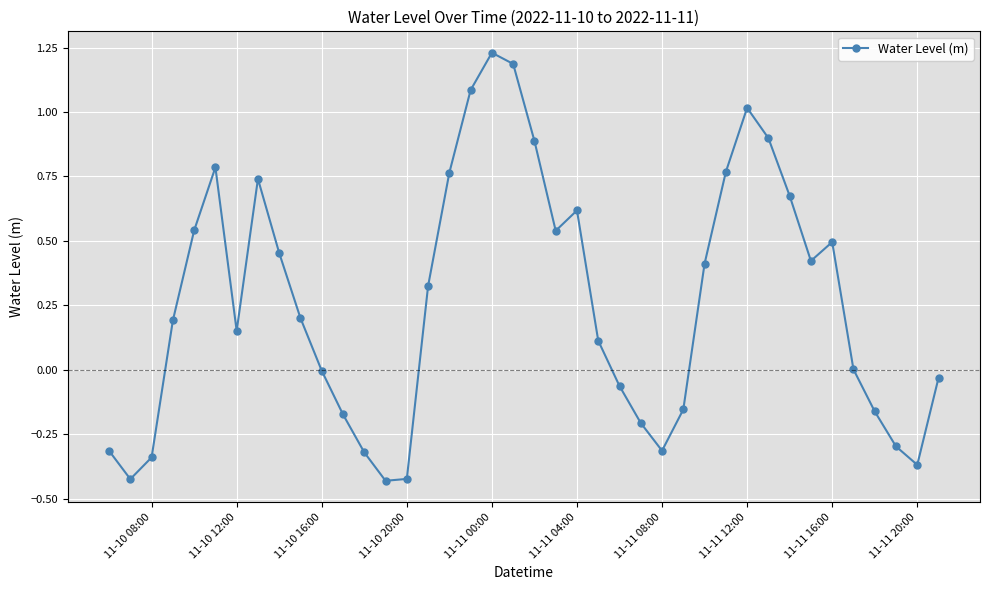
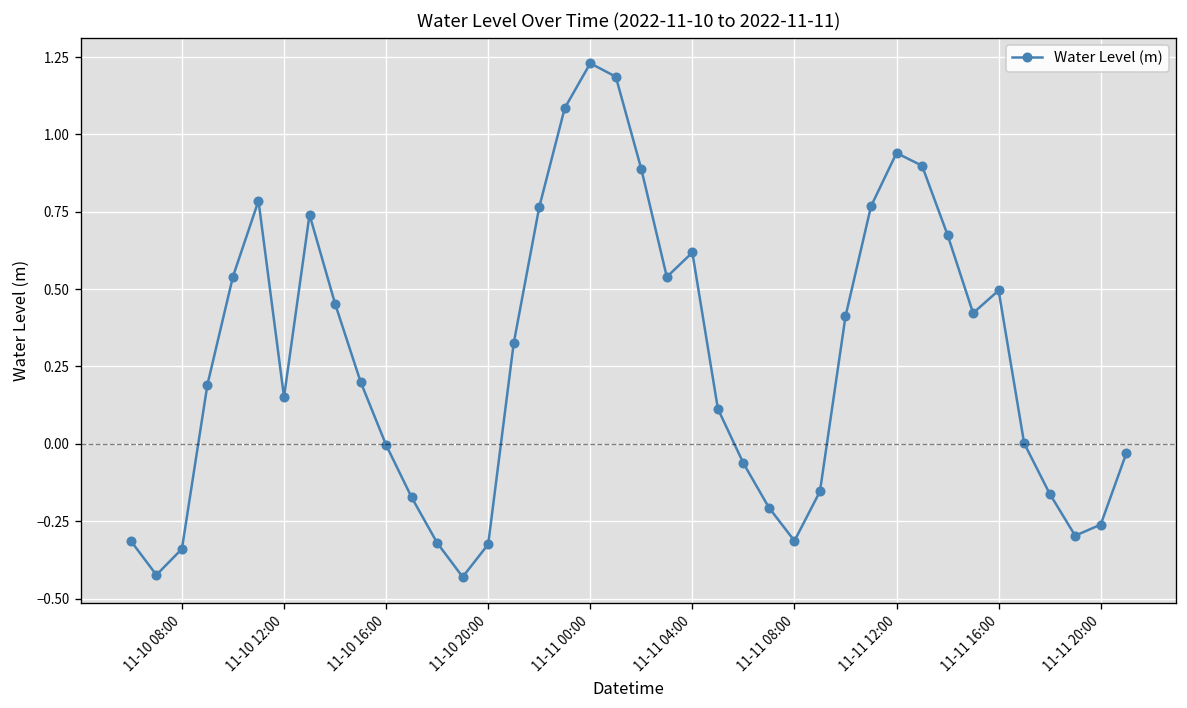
  {
    "11-10 08:00": -0.34,
    "11-10 12:00": 0.15,
    "11-10 16:00": 0.00,
-   "11-10 20:00": -0.42,
+   "11-10 20:00": -0.32,
    "11-11 00:00": 1.23,
    "11-11 04:00": 0.62,
    "11-11 08:00": -0.31,
-   "11-11 12:00": 1.02,
+   "11-11 12:00": 0.94,
    "11-11 16:00": 0.50,
-   "11-11 20:00": -0.37
+   "11-11 20:00": -0.26
  }
